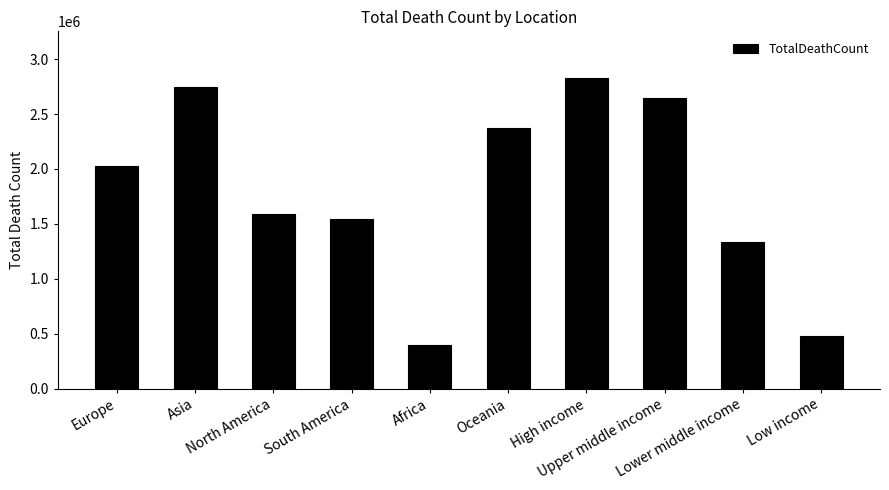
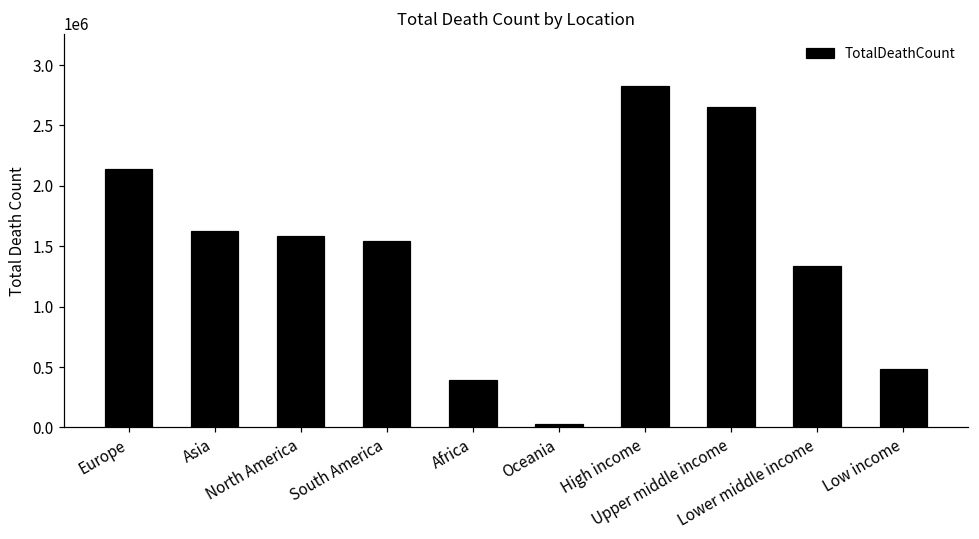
  {
-   "Europe": 2020000,
-   "Asia": 2750000,
+   "Europe": 2140000,
+   "Asia": 1620000,
    "North America": 1590000,
    "South America": 1540000,
    "Africa": 400000,
-   "Oceania": 2370000,
+   "Oceania": 30000,
    "High income": 2830000,
    "Upper middle income": 2650000,
    "Lower middle income": 1340000,
    "Low income": 480000
  }
